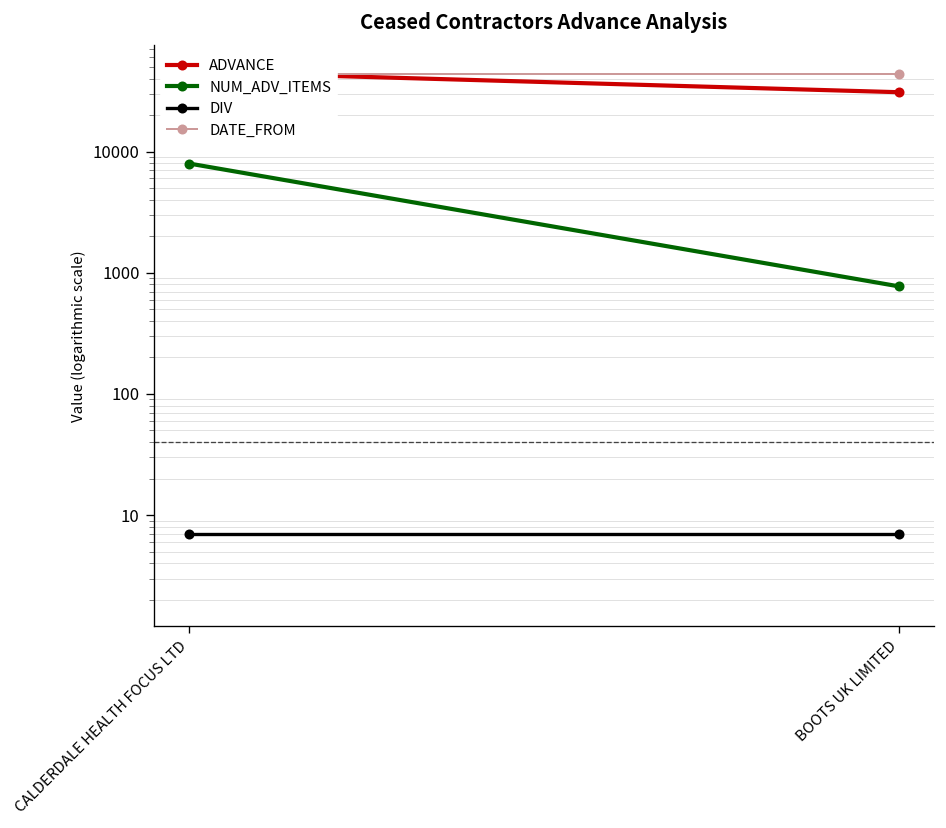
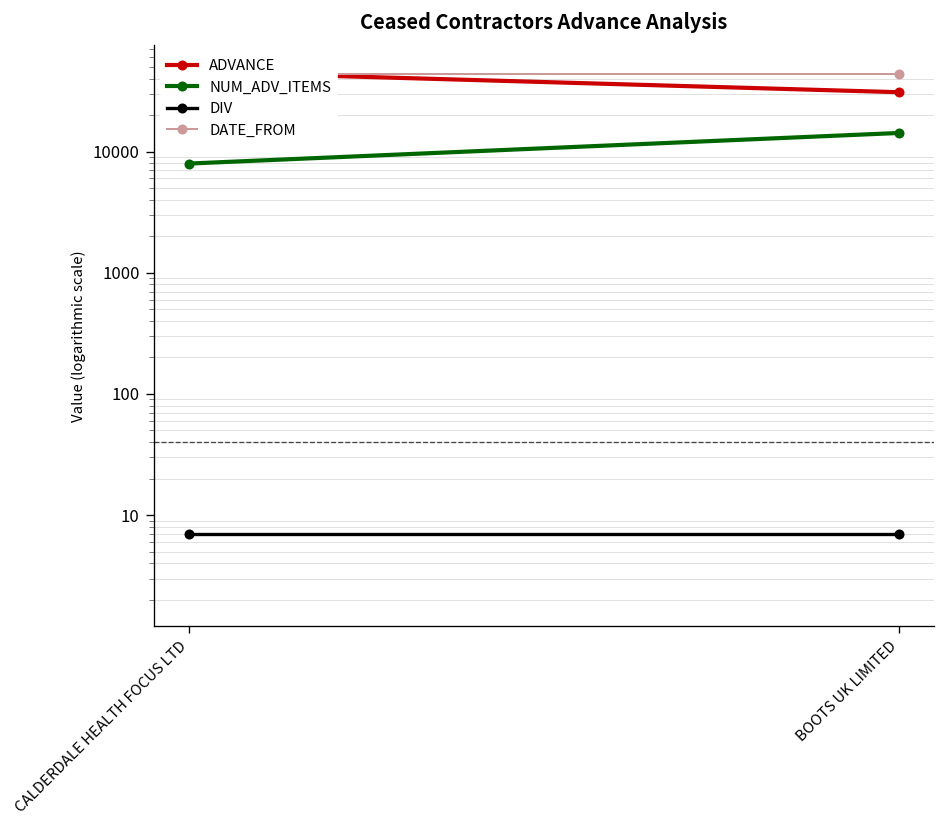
  {
    "ADVANCE": {
      "BOOTS UK LIMITED": 31000
    },
    "NUM_ADV_ITEMS": {
      "CALDERDALE HEALTH FOCUS LTD": 8000,
-     "BOOTS UK LIMITED": 800
+     "BOOTS UK LIMITED": 14000
    },
    "DIV": {
      "CALDERDALE HEALTH FOCUS LTD": 7,
      "BOOTS UK LIMITED": 7
    },
    "DATE_FROM": {
      "BOOTS UK LIMITED": 40000
    }
  }
